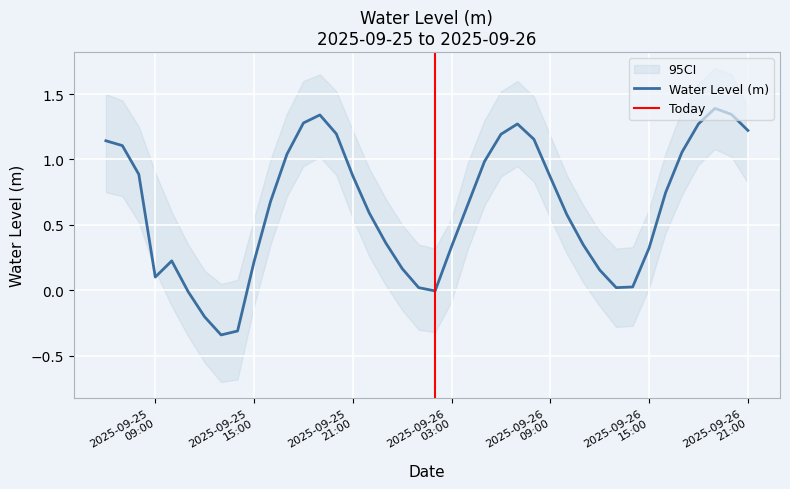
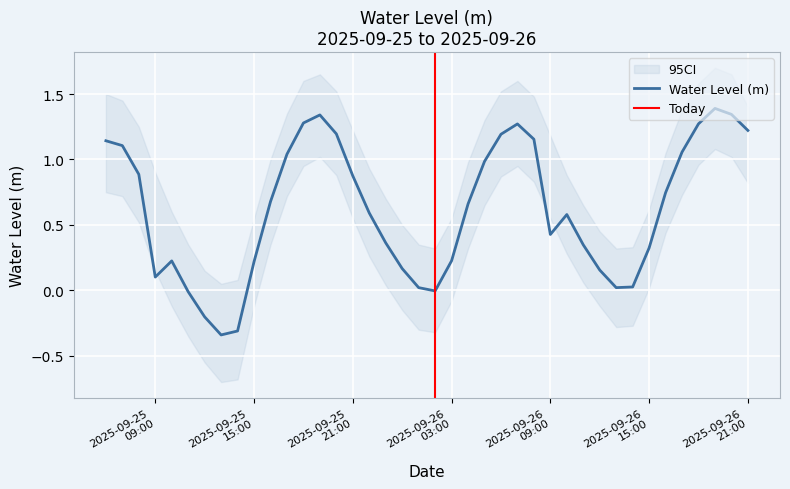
  {
    "Water Level (m)": {
      "2025-09-25 09:00": 0.10,
      "2025-09-25 15:00": 0.22,
      "2025-09-25 21:00": 0.87,
-     "2025-09-26 03:00": 0.34,
-     "2025-09-26 09:00": 0.86,
+     "2025-09-26 03:00": 0.23,
+     "2025-09-26 09:00": 0.43,
      "2025-09-26 15:00": 0.32,
      "2025-09-26 21:00": 1.22
    }
  }
